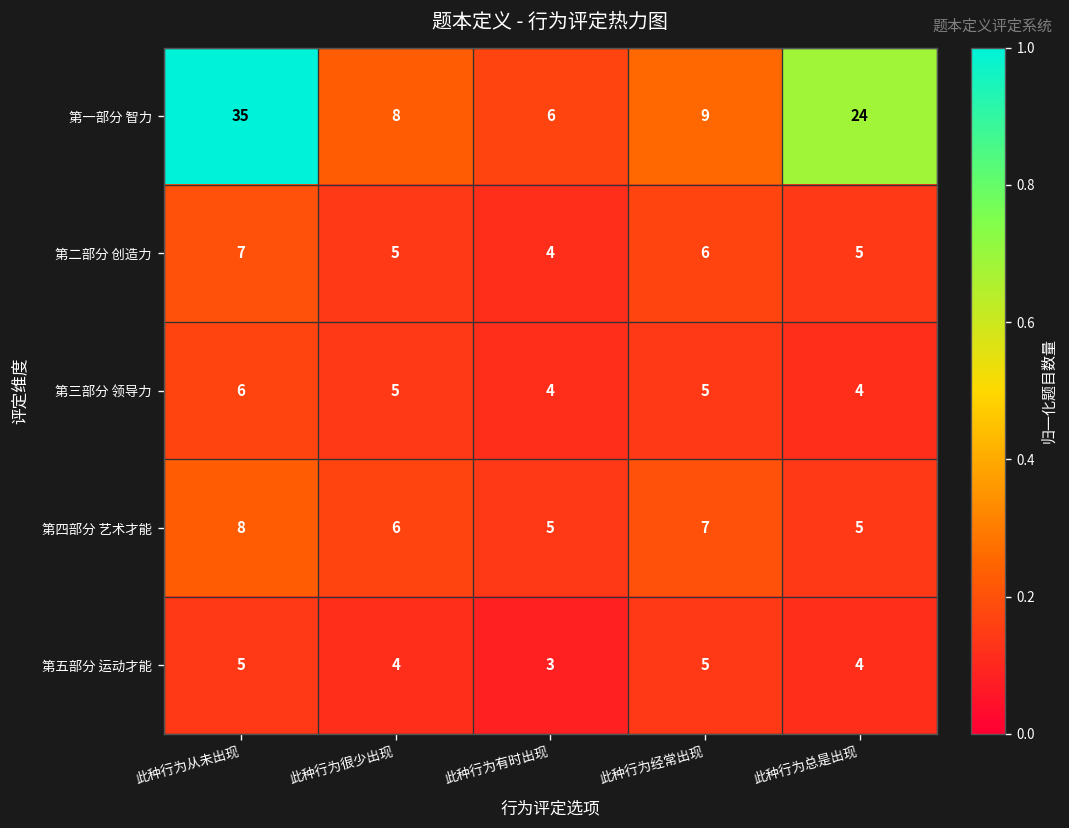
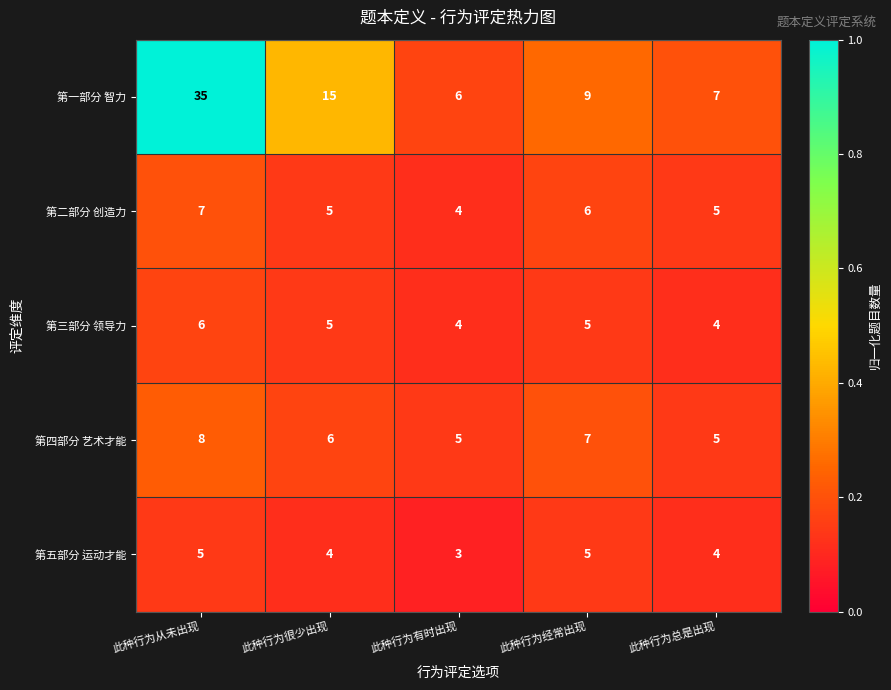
  {
    "第一部分 智力": {
      "此种行为从未出现": 35,
-     "此种行为很少出现": 8,
+     "此种行为很少出现": 15,
      "此种行为有时出现": 6,
      "此种行为经常出现": 9,
-     "此种行为总是出现": 24
+     "此种行为总是出现": 7
    },
    "第二部分 创造力": {
      "此种行为从未出现": 7,
      "此种行为很少出现": 5,
      "此种行为有时出现": 4,
      "此种行为经常出现": 6,
      "此种行为总是出现": 5
    },
    "第三部分 领导力": {
      "此种行为从未出现": 6,
      "此种行为很少出现": 5,
      "此种行为有时出现": 4,
      "此种行为经常出现": 5,
      "此种行为总是出现": 4
    },
    "第四部分 艺术才能": {
      "此种行为从未出现": 8,
      "此种行为很少出现": 6,
      "此种行为有时出现": 5,
      "此种行为经常出现": 7,
      "此种行为总是出现": 5
    },
    "第五部分 运动才能": {
      "此种行为从未出现": 5,
      "此种行为很少出现": 4,
      "此种行为有时出现": 3,
      "此种行为经常出现": 5,
      "此种行为总是出现": 4
    }
  }
